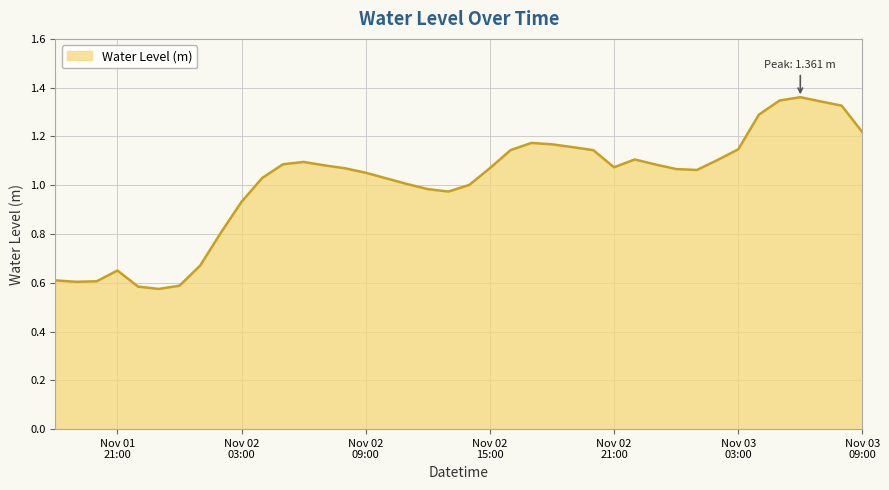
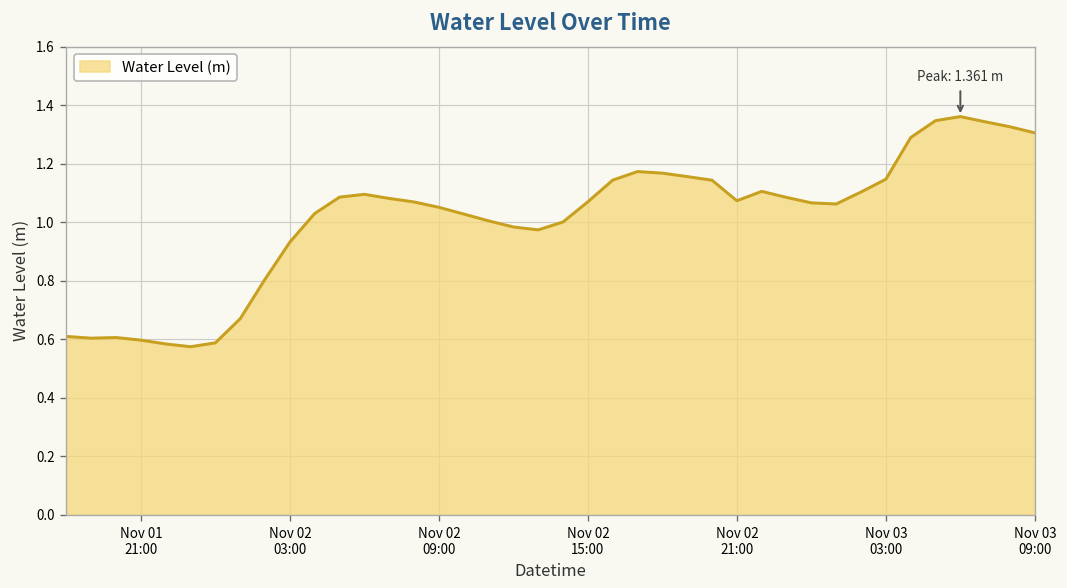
  {
-   "Nov 01 21:00": 0.65,
+   "Nov 01 21:00": 0.60,
    "Nov 02 03:00": 0.93,
    "Nov 02 09:00": 1.05,
    "Nov 02 15:00": 1.07,
    "Nov 02 21:00": 1.07,
    "Nov 03 03:00": 1.15,
-   "Nov 03 09:00": 1.22
+   "Nov 03 09:00": 1.31
  }
